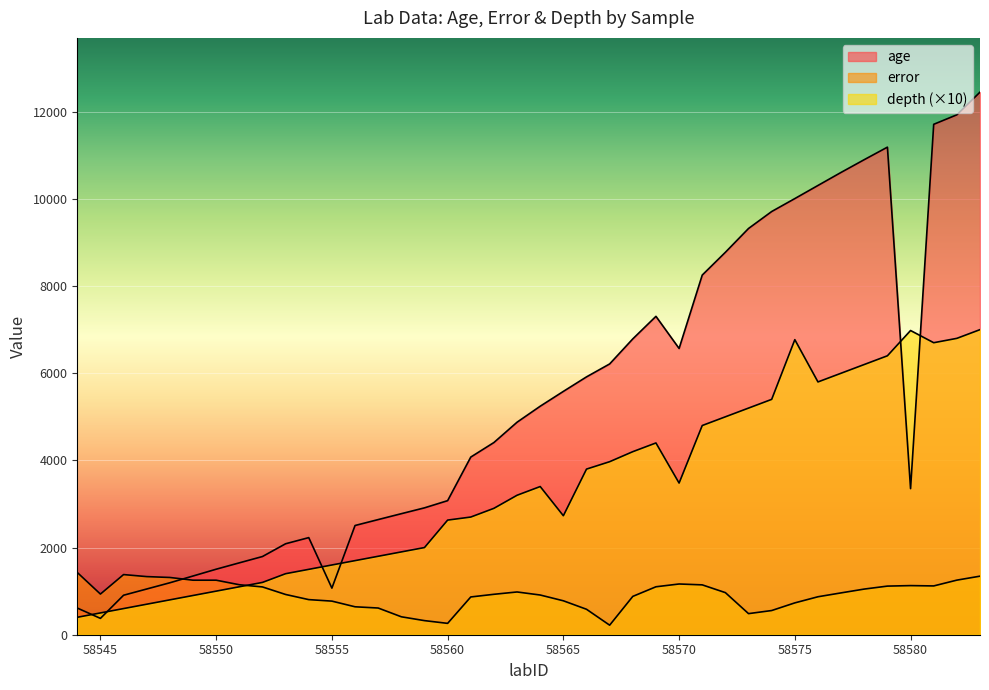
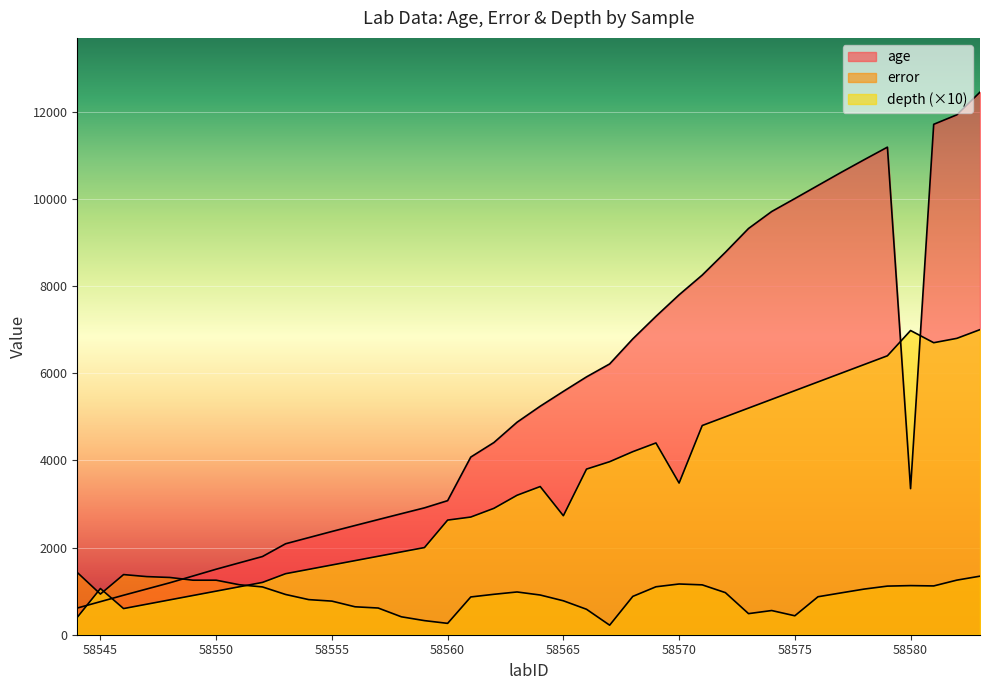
  {
    "age": {
-     "58545": 400,
+     "58545": 800,
      "58550": 1500,
-     "58555": 1100,
+     "58555": 2400,
      "58560": 3100,
      "58565": 5600,
-     "58570": 6600,
+     "58570": 7800,
      "58575": 10000,
      "58580": 3400
    },
    "error": {
      "58545": 900,
      "58550": 1300,
      "58555": 800,
      "58560": 300,
      "58565": 800,
      "58570": 1200,
-     "58575": 700,
+     "58575": 400,
      "58580": 1100
    },
    "depth (×10)": {
-     "58545": 500,
+     "58545": 1100,
      "58550": 1000,
      "58555": 1600,
      "58560": 2600,
      "58565": 2700,
      "58570": 3500,
-     "58575": 6800,
+     "58575": 5600,
      "58580": 7000
    }
  }
